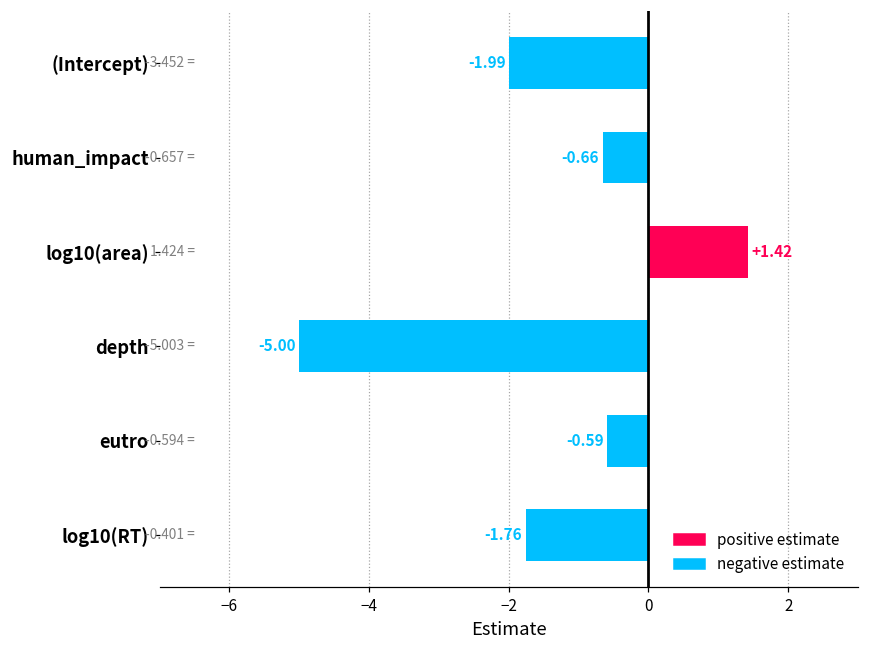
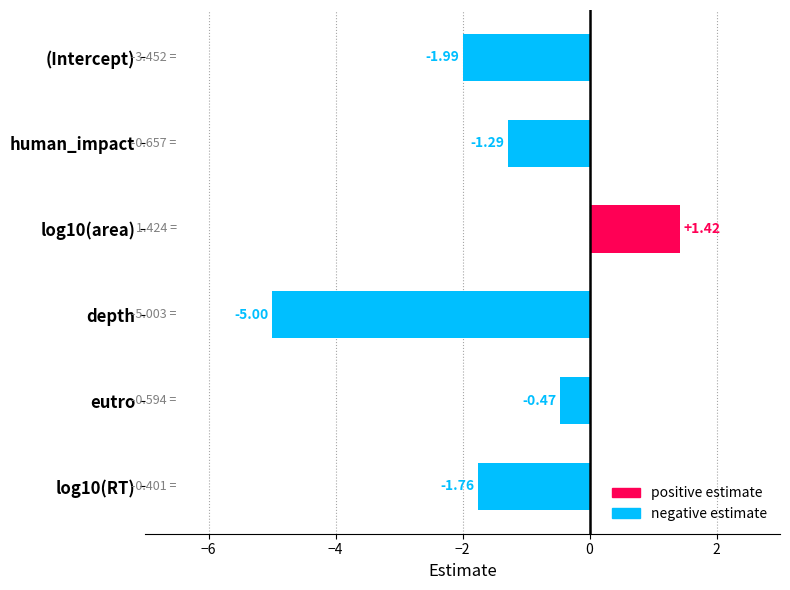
  {
    "(Intercept)": "-1.99",
-   "human_impact": "-0.66",
+   "human_impact": "-1.29",
    "log10(area)": "+1.42",
    "depth": "-5.00",
-   "eutro": "-0.59",
+   "eutro": "-0.47",
    "log10(RT)": "-1.76"
  }
